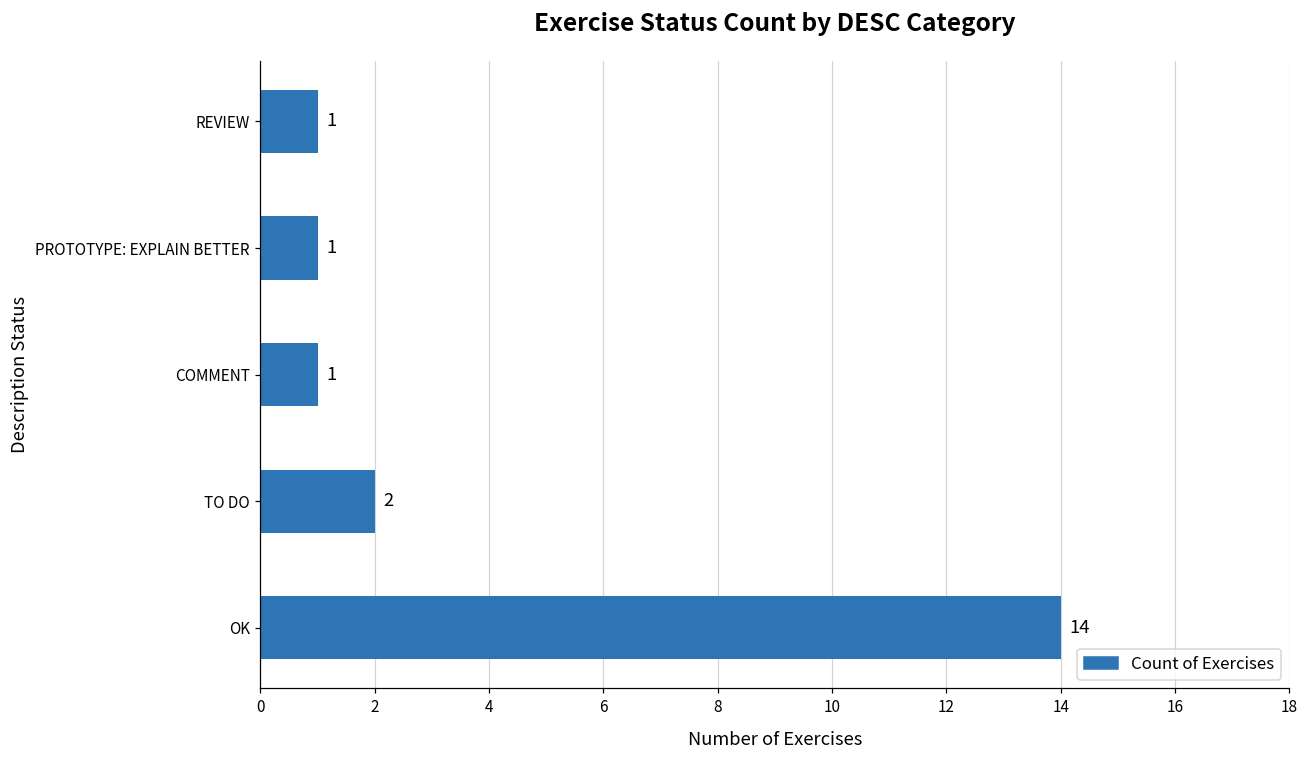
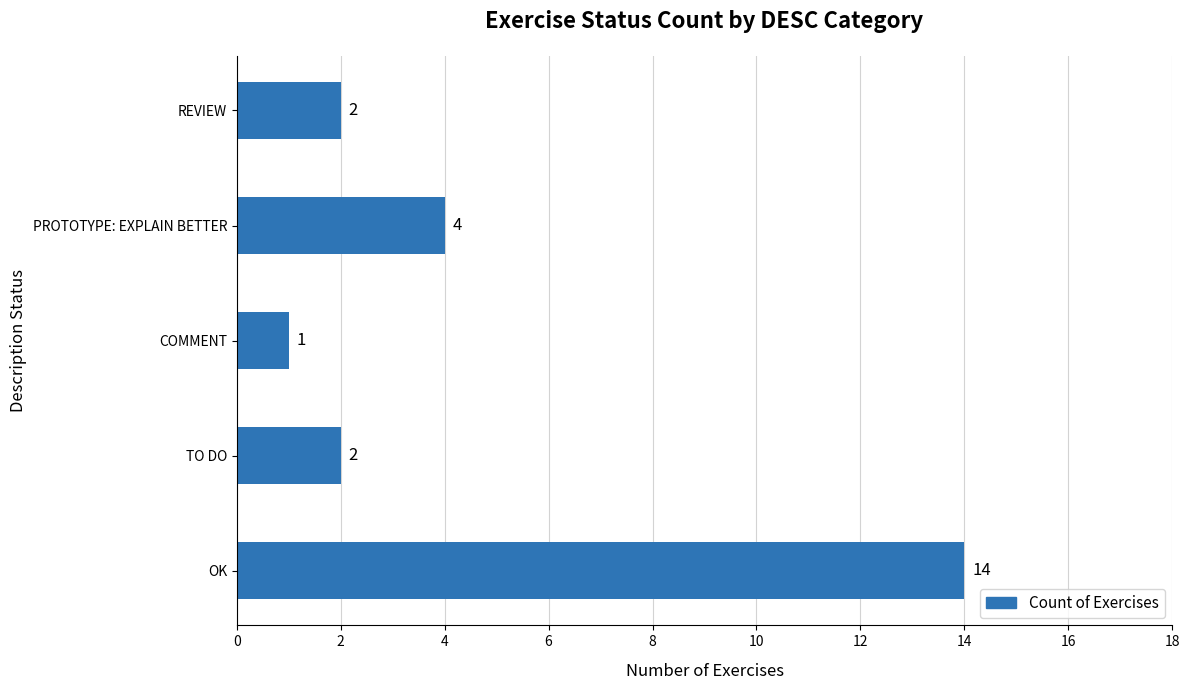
  {
-   "REVIEW": 1,
-   "PROTOTYPE: EXPLAIN BETTER": 1,
+   "REVIEW": 2,
+   "PROTOTYPE: EXPLAIN BETTER": 4,
    "COMMENT": 1,
    "TO DO": 2,
    "OK": 14
  }
